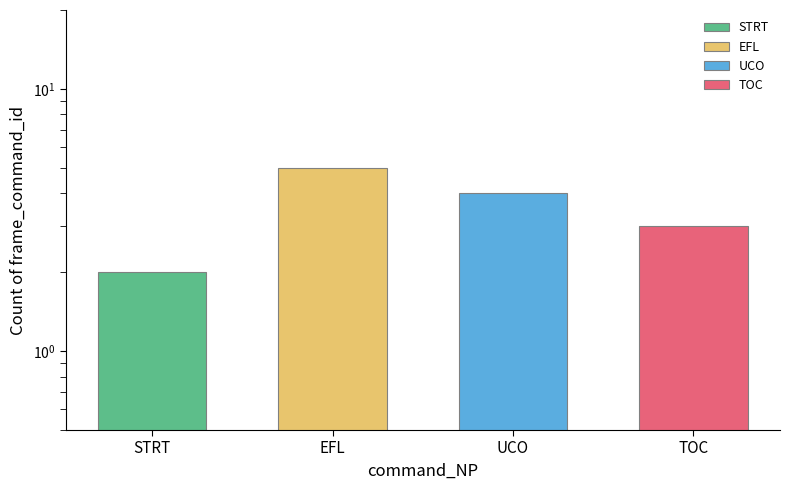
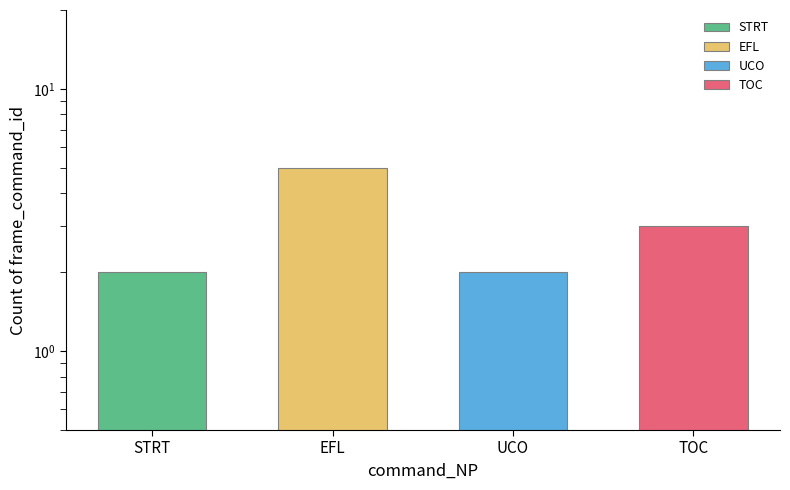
  {
    "STRT": 2,
    "EFL": 5,
-   "UCO": 4,
+   "UCO": 2,
    "TOC": 3
  }
